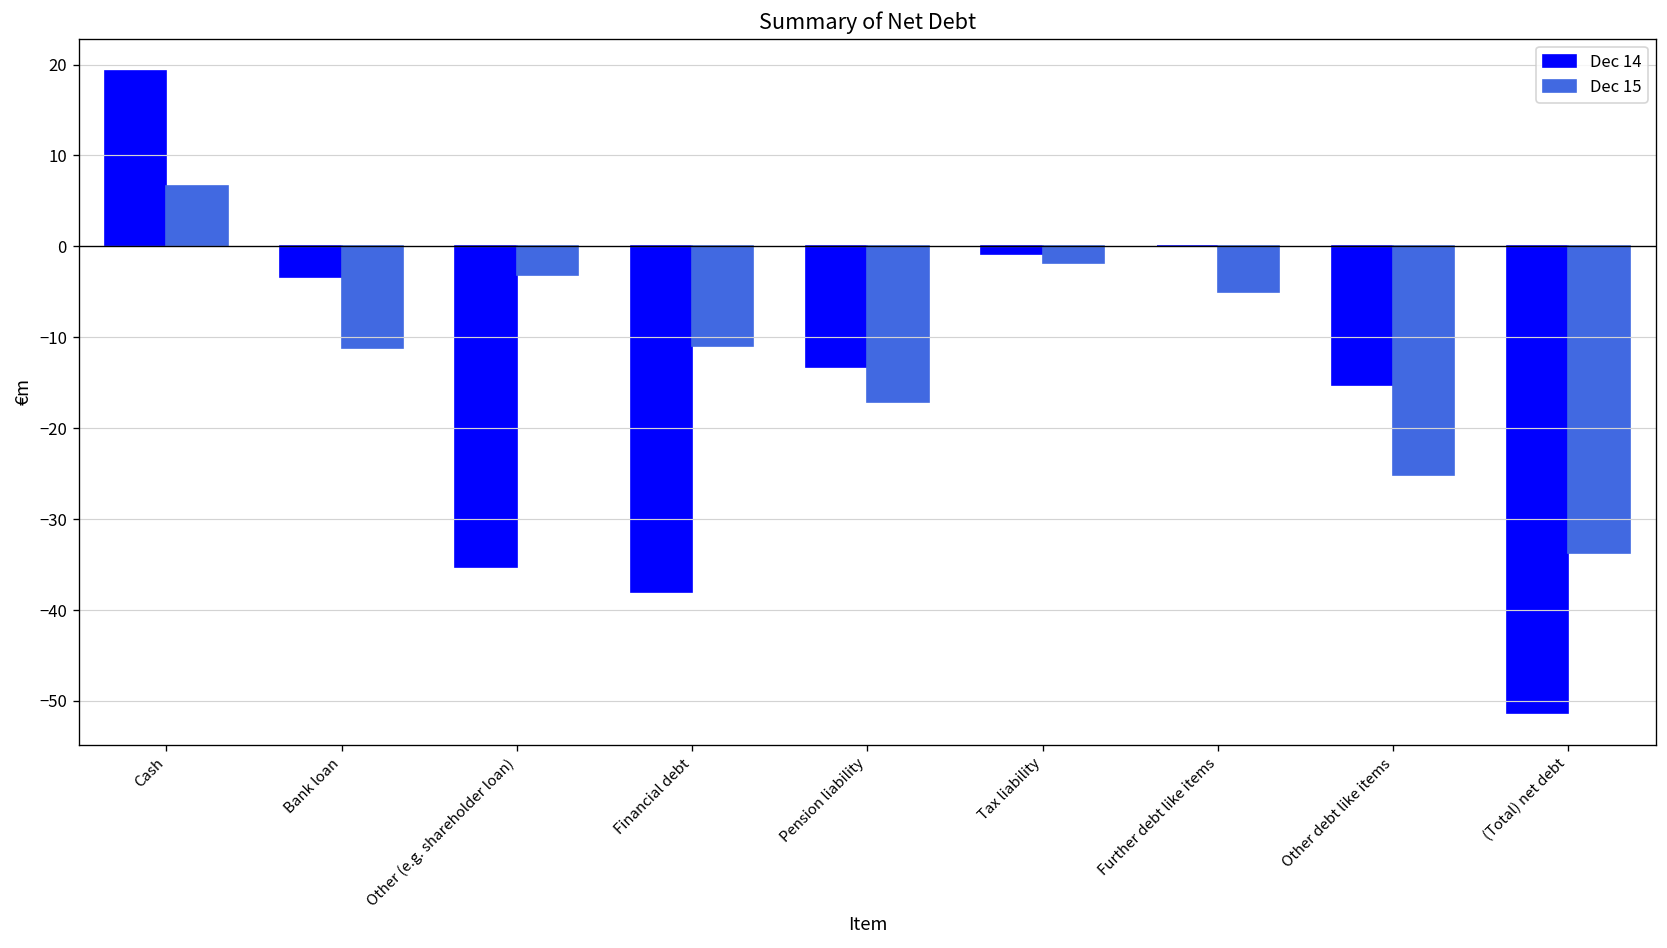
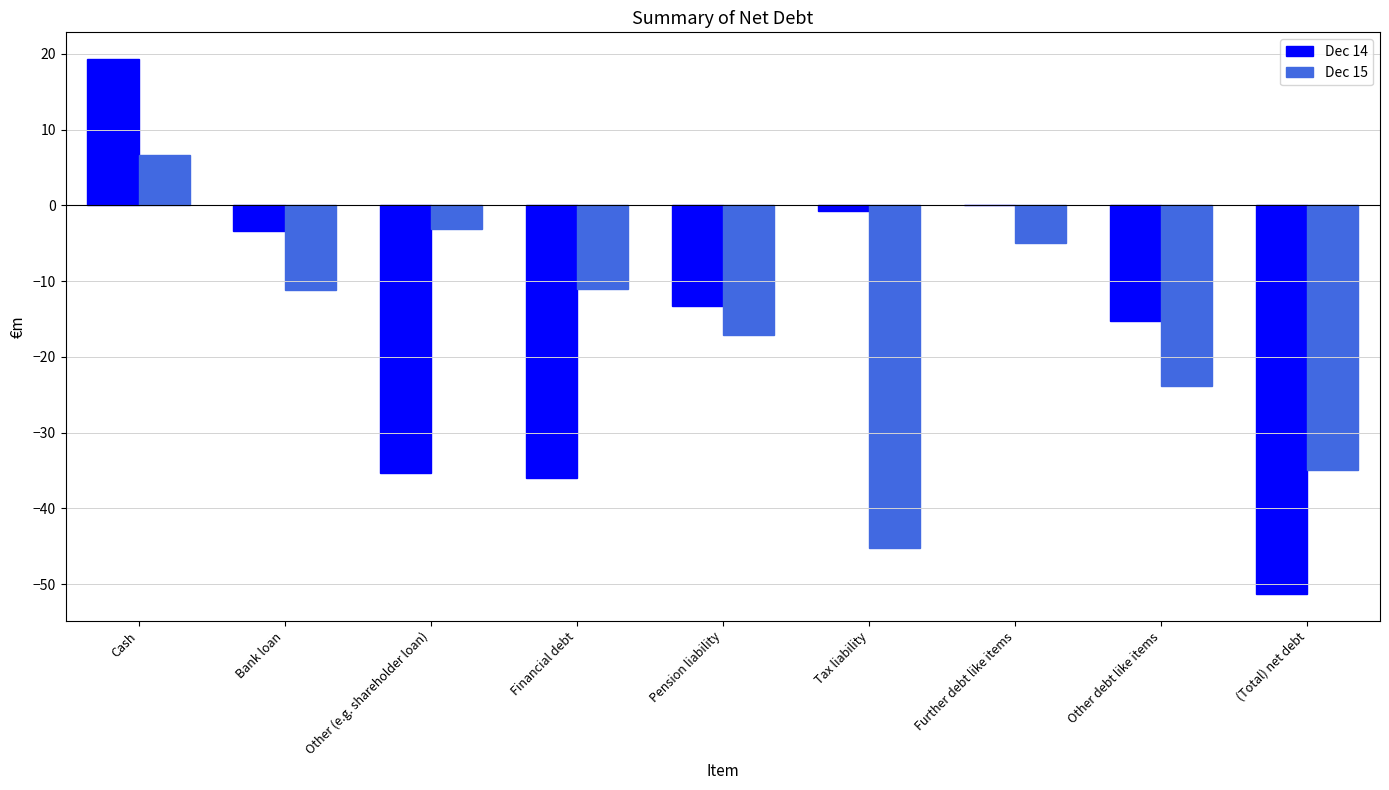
  {
    "Dec 14": {
      "Cash": 19,
      "Bank loan": -3,
      "Other (e.g. shareholder loan)": -35,
-     "Financial debt": -38,
+     "Financial debt": -36,
      "Pension liability": -13,
      "Tax liability": -1,
      "Further debt like items": 0,
      "Other debt like items": -15,
      "(Total) net debt": -51
    },
    "Dec 15": {
      "Cash": 7,
      "Bank loan": -11,
      "Other (e.g. shareholder loan)": -3,
      "Financial debt": -11,
      "Pension liability": -17,
-     "Tax liability": -2,
+     "Tax liability": -45,
      "Further debt like items": -5,
-     "Other debt like items": -25,
-     "(Total) net debt": -34
+     "Other debt like items": -24,
+     "(Total) net debt": -35
    }
  }
